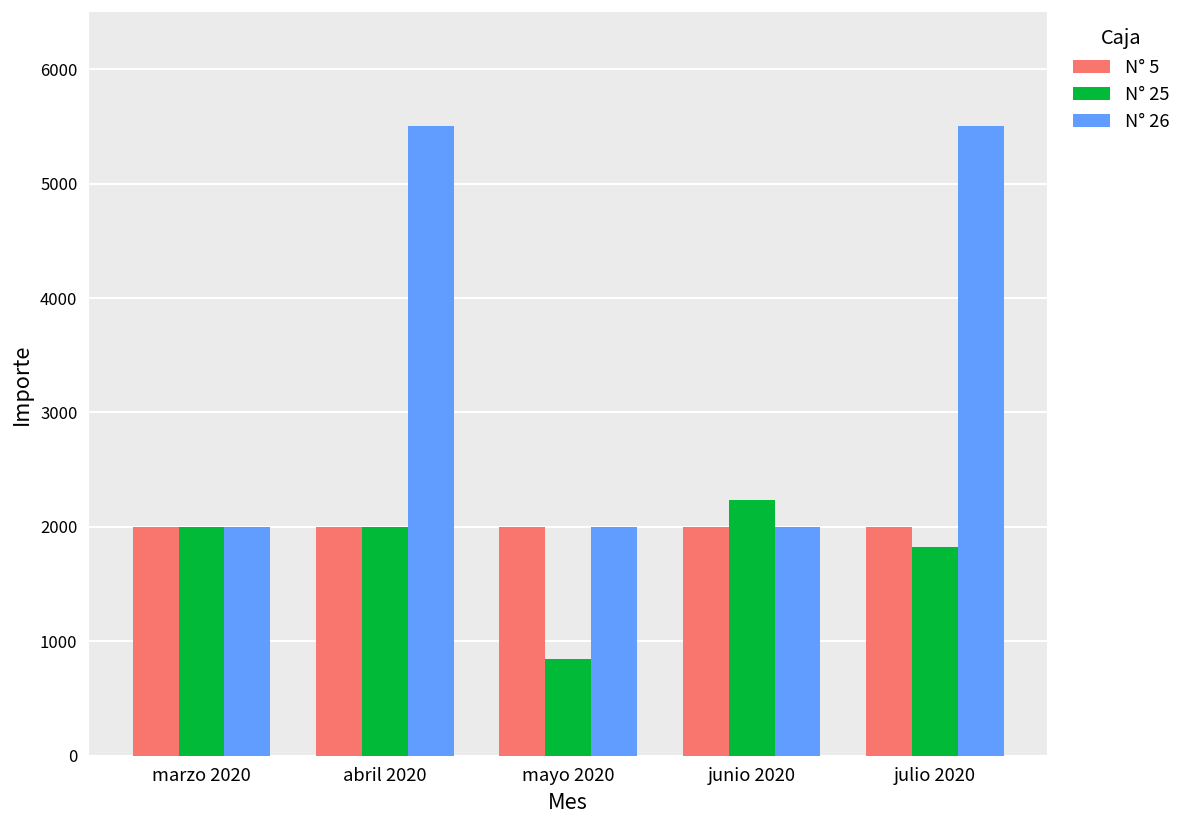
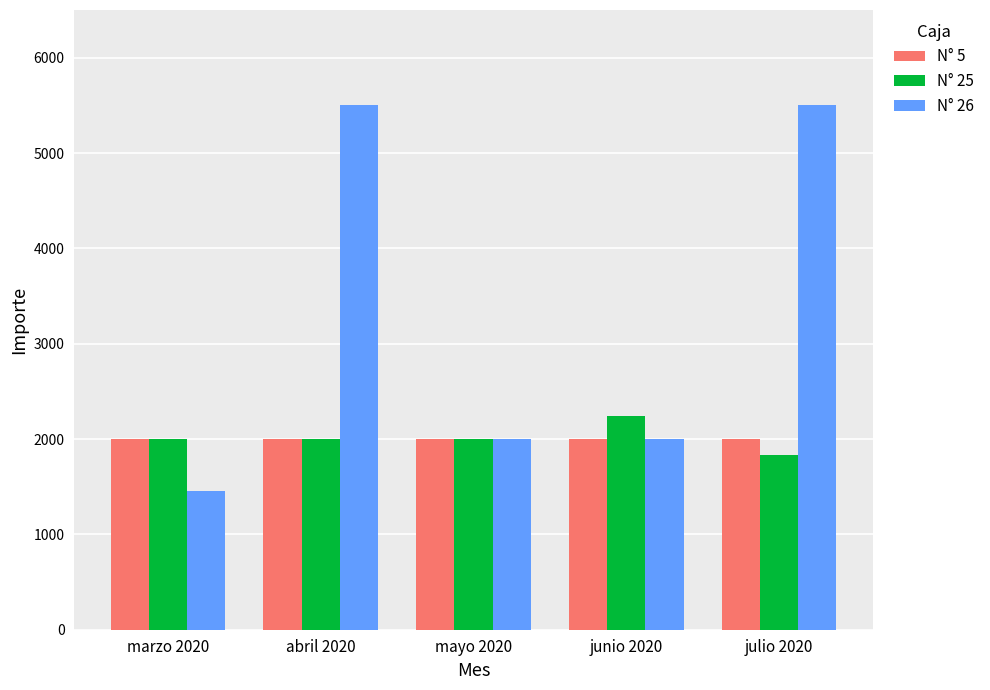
  {
    "N° 5": {
      "marzo 2020": 2000,
      "abril 2020": 2000,
      "mayo 2020": 2000,
      "junio 2020": 2000,
      "julio 2020": 2000
    },
    "N° 25": {
      "marzo 2020": 2000,
      "abril 2020": 2000,
-     "mayo 2020": 800,
+     "mayo 2020": 2000,
      "junio 2020": 2200,
      "julio 2020": 1800
    },
    "N° 26": {
-     "marzo 2020": 2000,
+     "marzo 2020": 1500,
      "abril 2020": 5500,
      "mayo 2020": 2000,
      "junio 2020": 2000,
      "julio 2020": 5500
    }
  }
